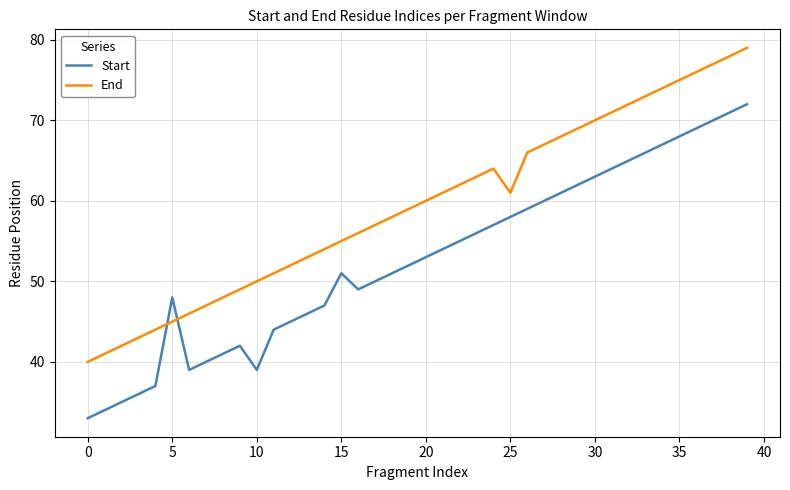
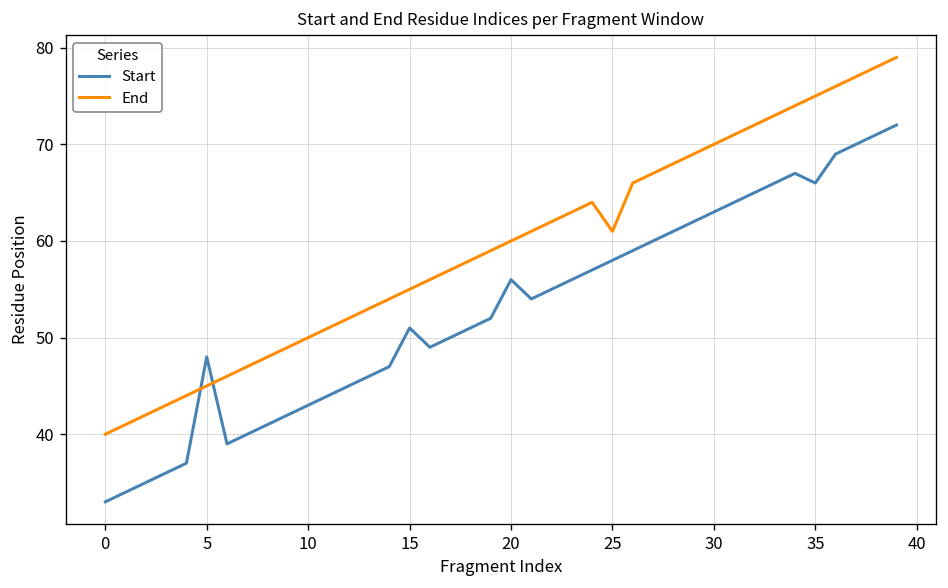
  {
    "Start": {
      "0": 33,
      "5": 48,
-     "10": 39,
+     "10": 43,
      "15": 51,
-     "20": 53,
+     "20": 56,
      "25": 58,
      "30": 63,
-     "35": 68
+     "35": 66
    },
    "End": {
      "0": 40,
      "5": 45,
      "10": 50,
      "15": 55,
      "20": 60,
      "25": 61,
      "30": 70,
      "35": 75
    }
  }
